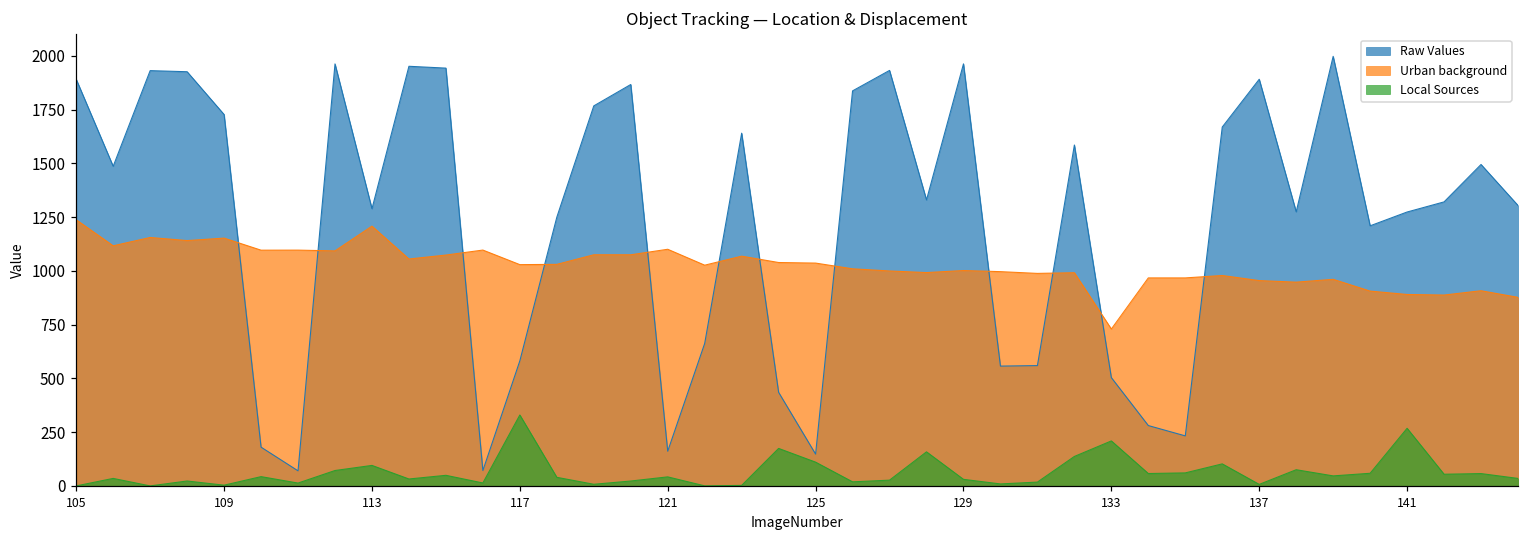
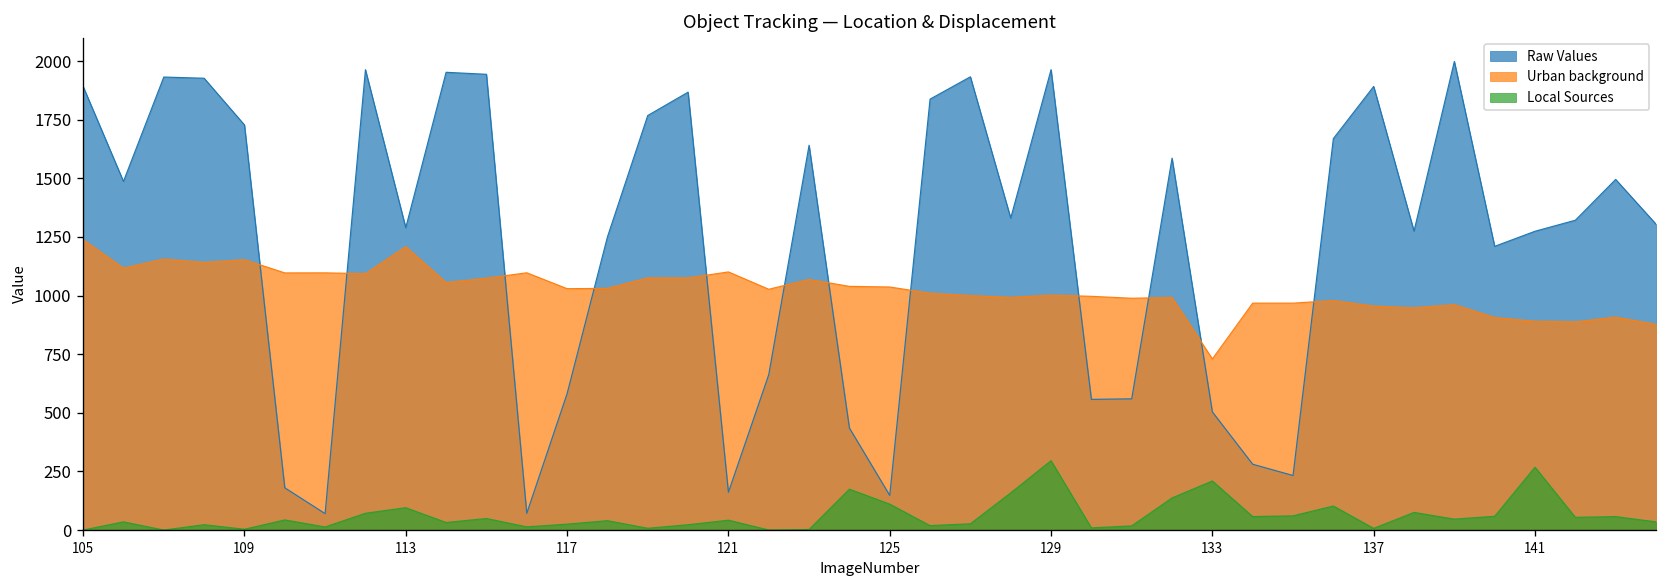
  {
    "Raw Values": {
      "105": 1890,
      "109": 1730,
      "113": 1290,
      "117": 580,
      "121": 160,
      "125": 150,
      "129": 1960,
      "133": 500,
      "137": 1890,
      "141": 1270
    },
    "Urban background": {
      "105": 1240,
      "109": 1150,
      "113": 1210,
      "117": 1030,
      "121": 1100,
      "125": 1040,
      "129": 1000,
      "133": 730,
      "137": 960,
      "141": 890
    },
    "Local Sources": {
      "105": 0,
      "109": 0,
      "113": 100,
-     "117": 330,
+     "117": 30,
      "121": 40,
      "125": 110,
-     "129": 30,
+     "129": 300,
      "133": 210,
      "137": 10,
      "141": 270
    }
  }
